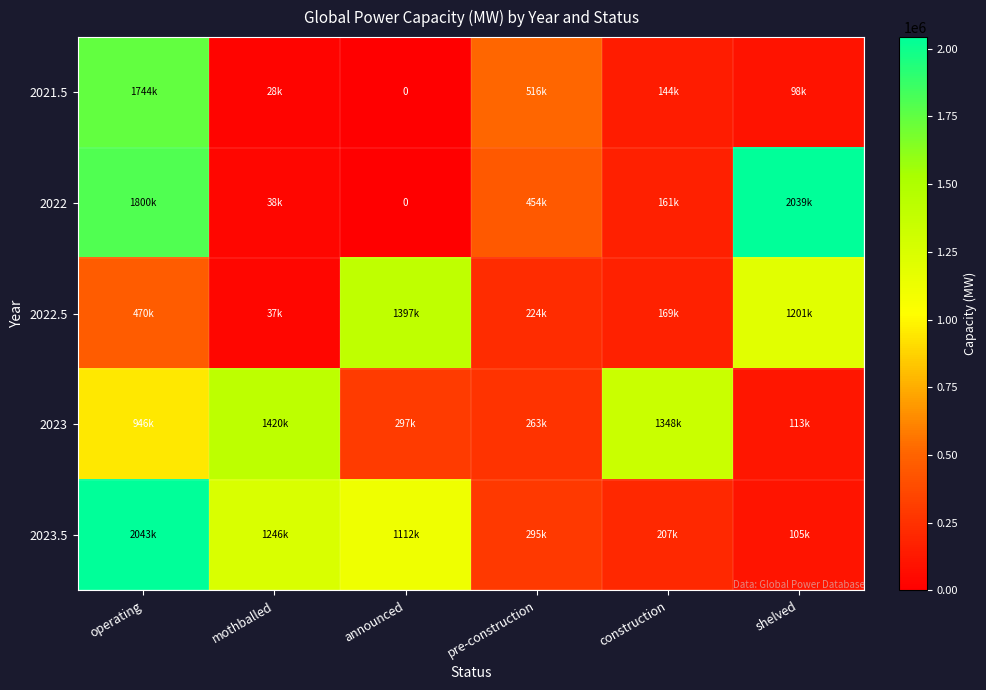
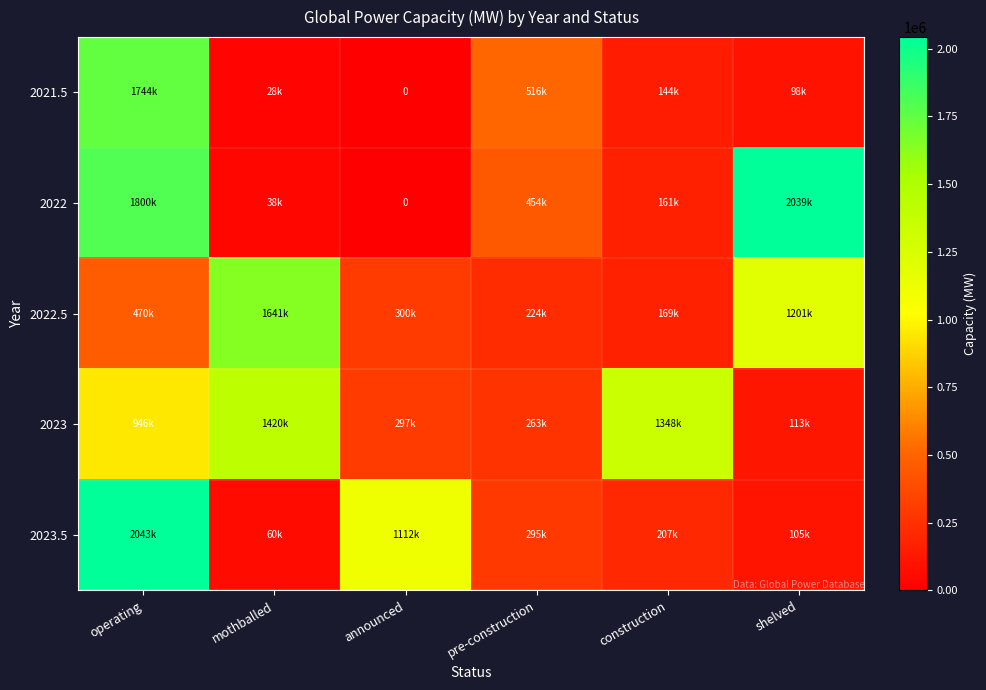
  {
    "2021.5": {
      "operating": "1744k",
      "mothballed": "28k",
      "announced": "0",
      "pre-construction": "516k",
      "construction": "144k",
      "shelved": "98k"
    },
    "2022": {
      "operating": "1800k",
      "mothballed": "38k",
      "announced": "0",
      "pre-construction": "454k",
      "construction": "161k",
      "shelved": "2039k"
    },
    "2022.5": {
      "operating": "470k",
-     "mothballed": "37k",
-     "announced": "1397k",
+     "mothballed": "1641k",
+     "announced": "300k",
      "pre-construction": "224k",
      "construction": "169k",
      "shelved": "1201k"
    },
    "2023": {
      "operating": "946k",
      "mothballed": "1420k",
      "announced": "297k",
      "pre-construction": "263k",
      "construction": "1348k",
      "shelved": "113k"
    },
    "2023.5": {
      "operating": "2043k",
-     "mothballed": "1246k",
+     "mothballed": "60k",
      "announced": "1112k",
      "pre-construction": "295k",
      "construction": "207k"
    }
  }
